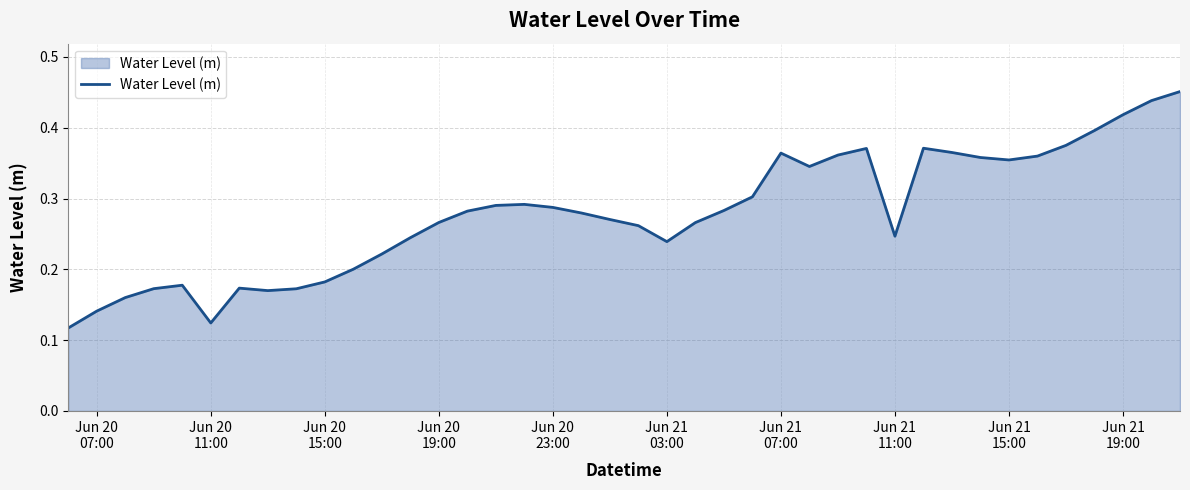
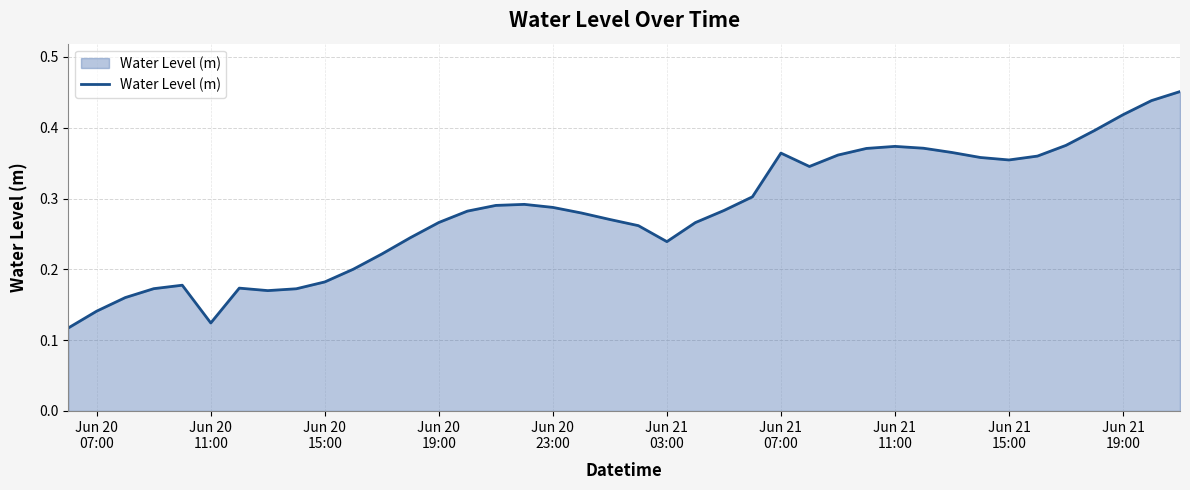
  {
    "Jun 20 07:00": 0.14,
    "Jun 20 11:00": 0.12,
    "Jun 20 15:00": 0.18,
    "Jun 20 19:00": 0.27,
    "Jun 20 23:00": 0.29,
    "Jun 21 03:00": 0.24,
    "Jun 21 07:00": 0.36,
-   "Jun 21 11:00": 0.25,
+   "Jun 21 11:00": 0.37,
    "Jun 21 15:00": 0.35,
    "Jun 21 19:00": 0.42
  }
